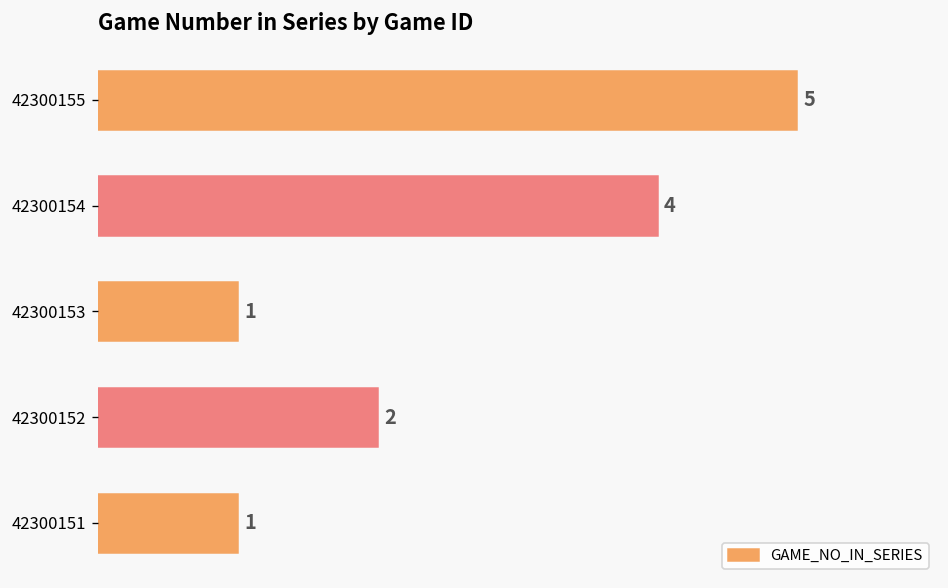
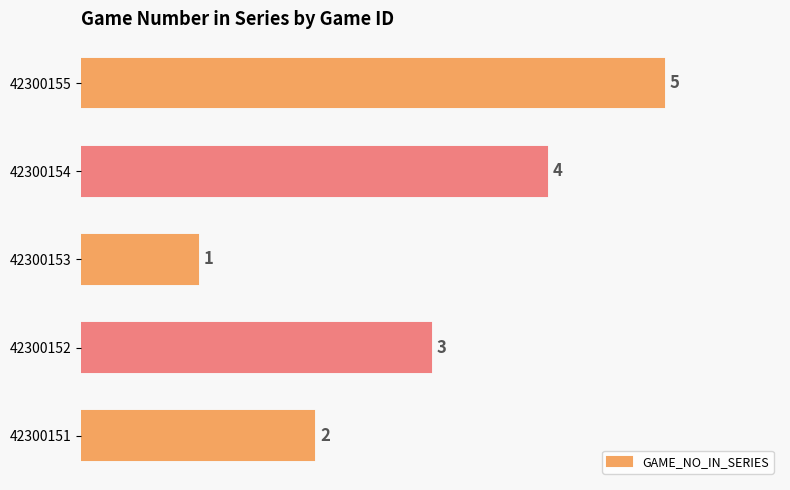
  {
    "42300155": 5,
    "42300154": 4,
    "42300153": 1,
-   "42300152": 2,
-   "42300151": 1
+   "42300152": 3,
+   "42300151": 2
  }
